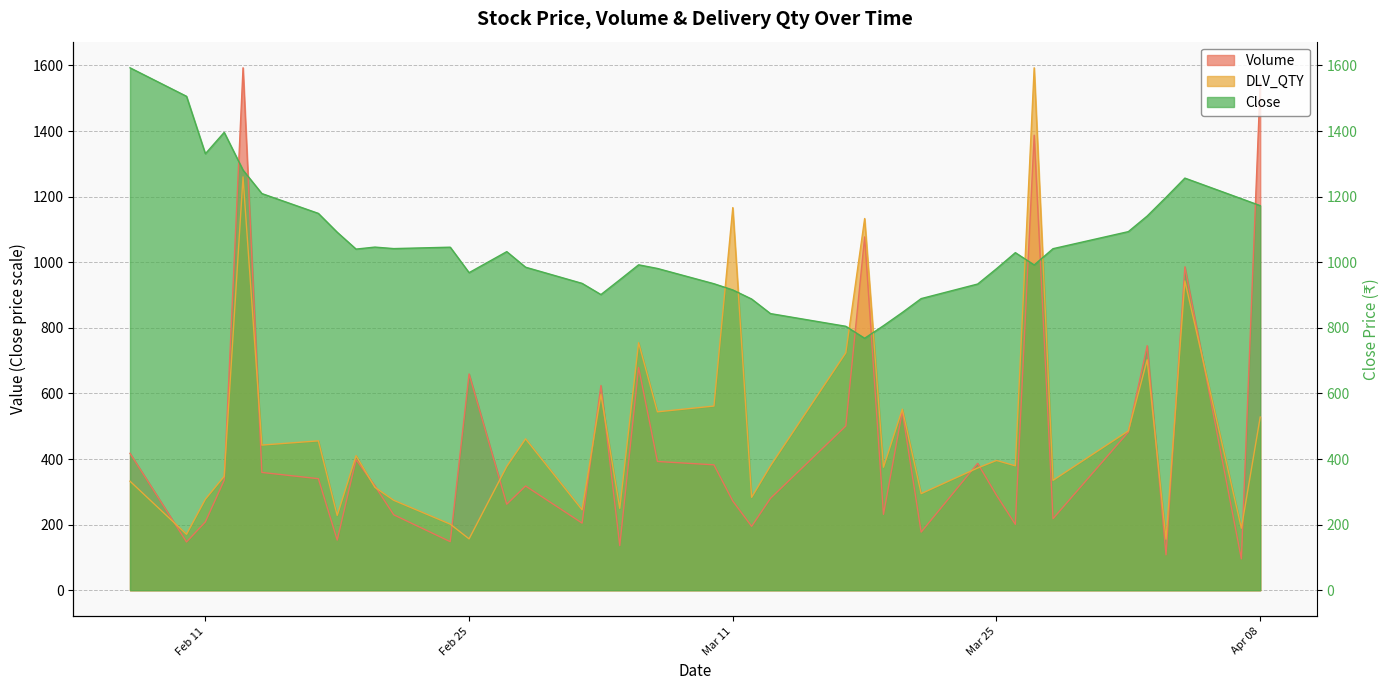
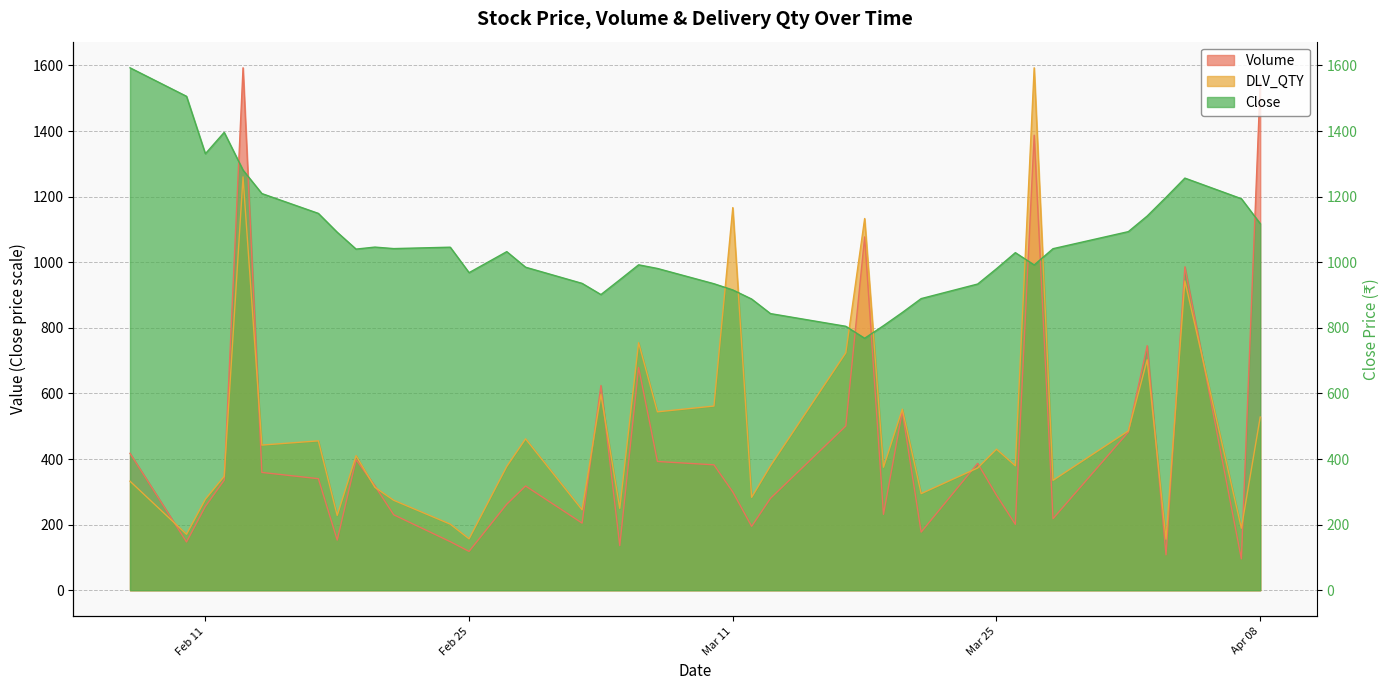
  {
    "Volume": {
-     "Feb 11": 210,
-     "Feb 25": 660,
-     "Mar 11": 270,
+     "Feb 11": 260,
+     "Feb 25": 120,
+     "Mar 11": 300,
      "Mar 25": 290
    },
    "DLV_QTY": {
      "Feb 11": 280,
      "Feb 25": 160,
      "Mar 11": 1170,
-     "Mar 25": 400,
+     "Mar 25": 430,
      "Apr 08": 530
    },
    "Close": {
      "Feb 11": 1330,
      "Feb 25": 970,
      "Mar 11": 920,
      "Mar 25": 980,
-     "Apr 08": 1170
+     "Apr 08": 1120
    }
  }
